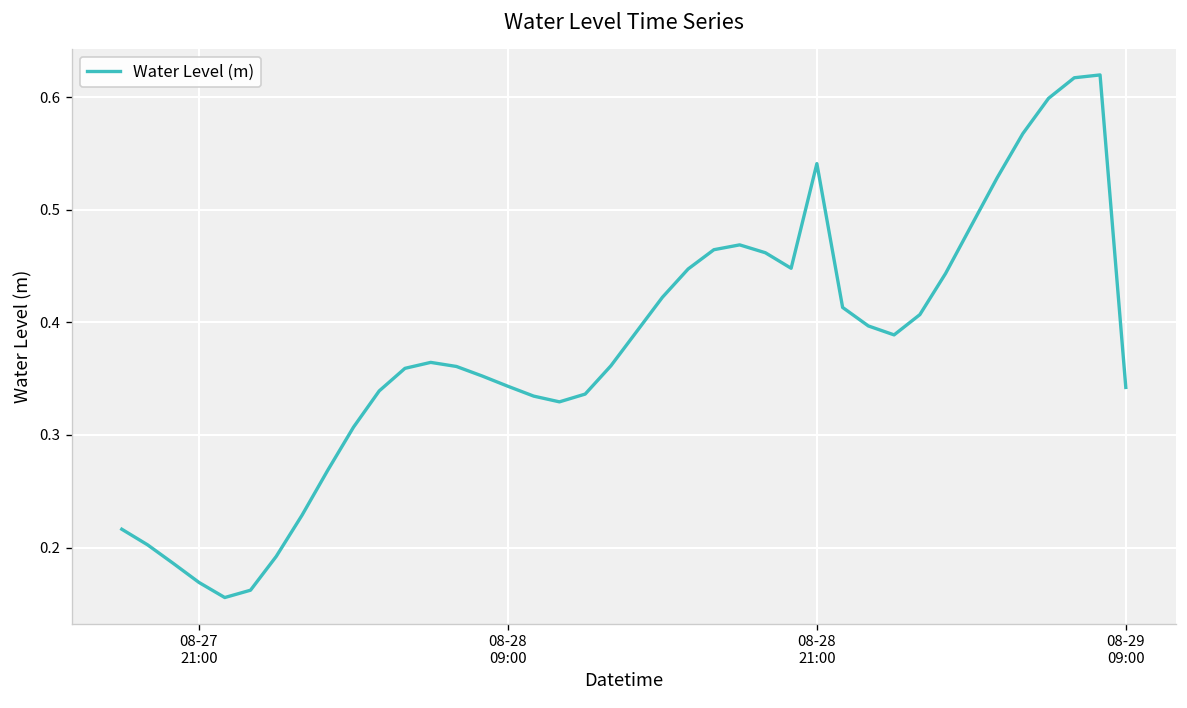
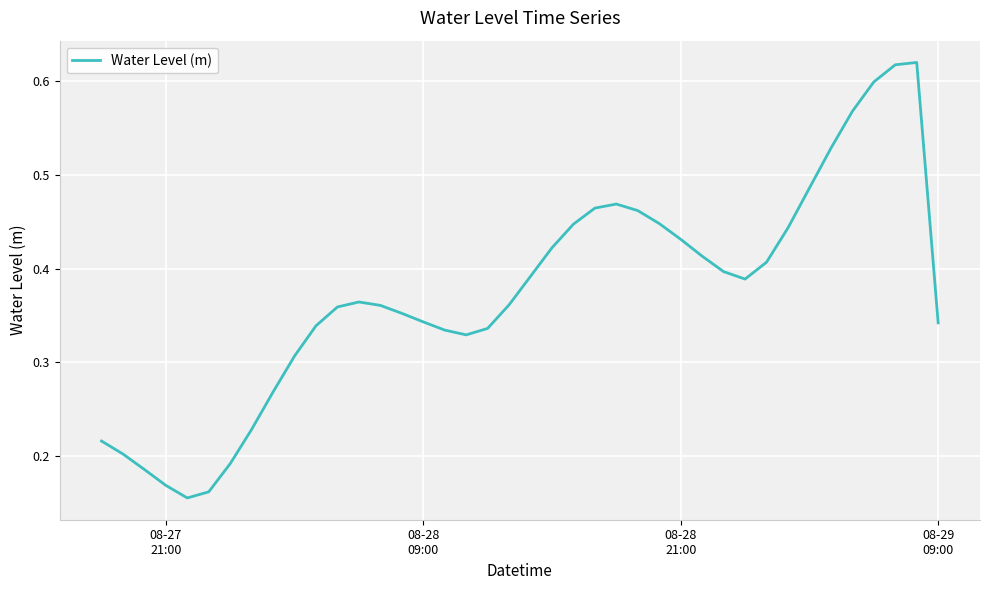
  {
    "08-27 21:00": 0.17,
    "08-28 09:00": 0.34,
-   "08-28 21:00": 0.54,
+   "08-28 21:00": 0.43,
    "08-29 09:00": 0.34
  }
